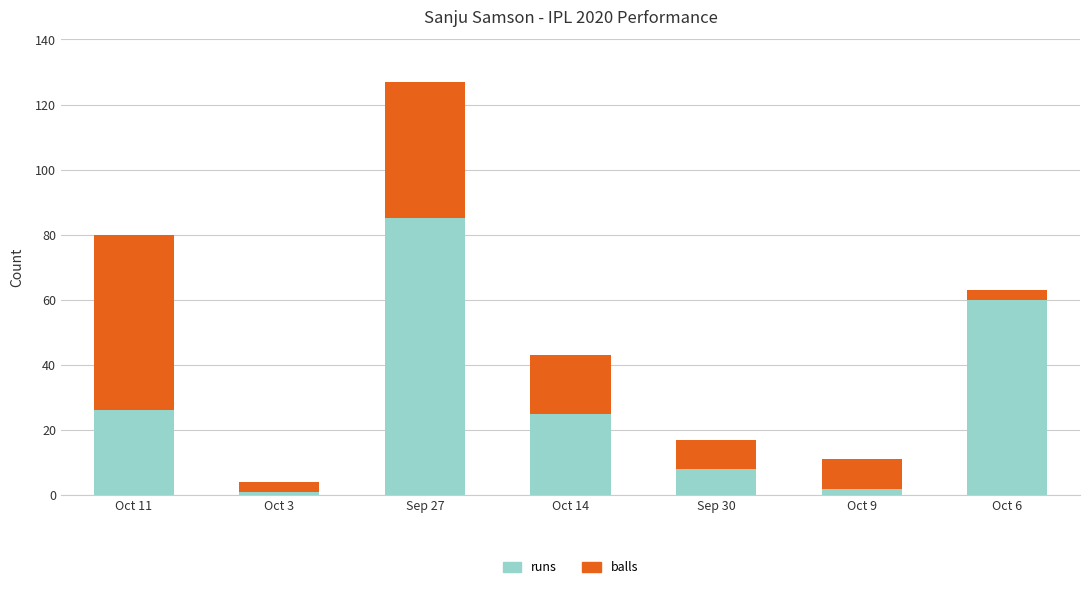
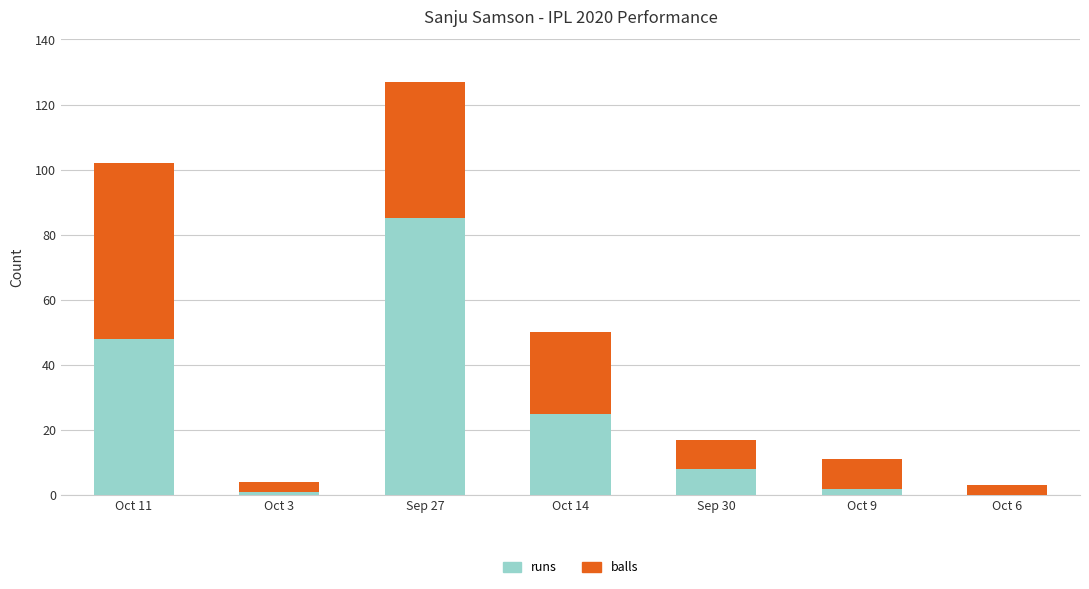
  {
    "runs": {
-     "Oct 11": 26,
+     "Oct 11": 48,
      "Oct 3": 1,
      "Sep 27": 85,
      "Oct 14": 25,
      "Sep 30": 8,
      "Oct 9": 2,
-     "Oct 6": 60
+     "Oct 6": 0
    },
    "balls": {
      "Oct 11": 54,
      "Oct 3": 3,
      "Sep 27": 42,
-     "Oct 14": 18,
+     "Oct 14": 25,
      "Sep 30": 9,
      "Oct 9": 9,
      "Oct 6": 3
    }
  }
